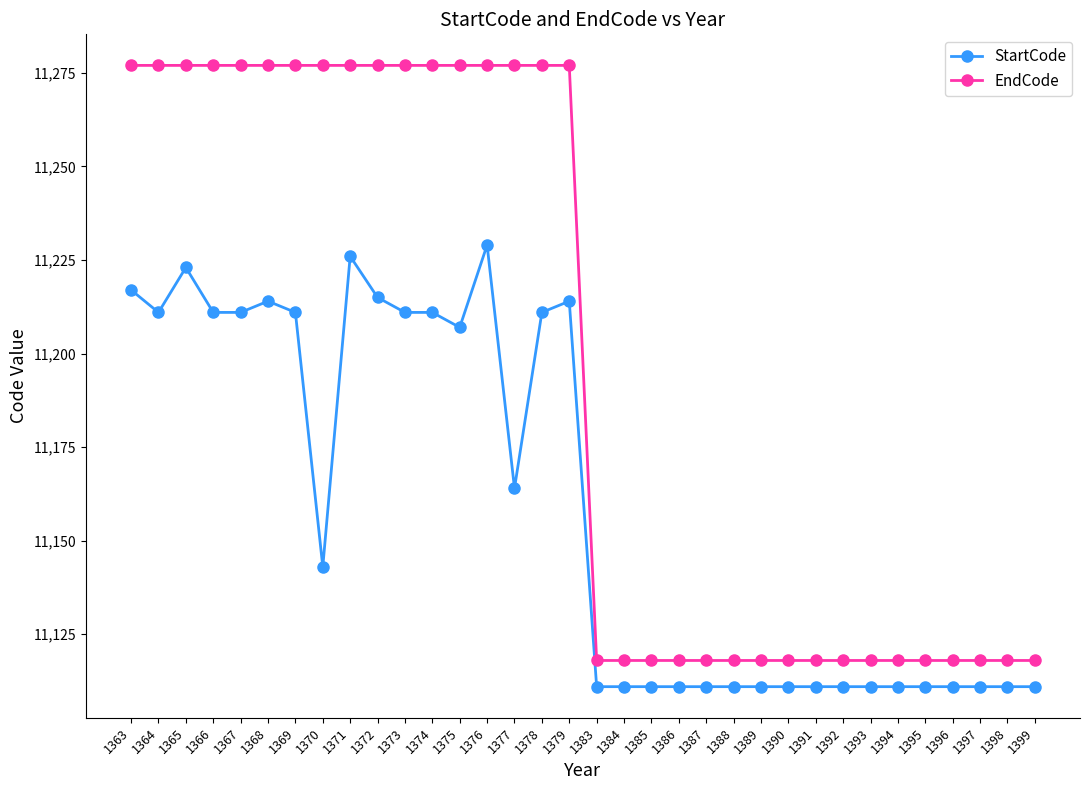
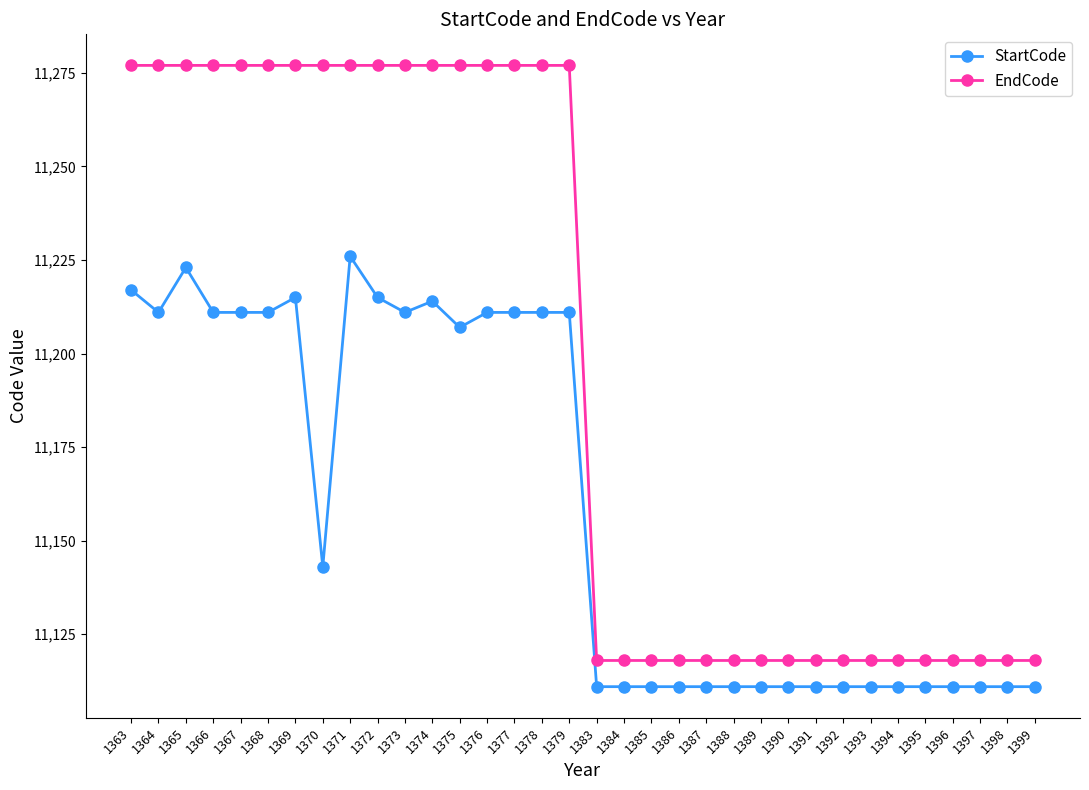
  {
    "StartCode": {
      "1363": "11,217",
      "1364": "11,211",
      "1365": "11,223",
      "1366": "11,211",
      "1367": "11,211",
-     "1368": "11,214",
-     "1369": "11,211",
+     "1368": "11,211",
+     "1369": "11,215",
      "1370": "11,143",
      "1371": "11,226",
      "1372": "11,215",
      "1373": "11,211",
-     "1374": "11,211",
+     "1374": "11,214",
      "1375": "11,207",
-     "1376": "11,229",
-     "1377": "11,164",
+     "1376": "11,211",
+     "1377": "11,211",
      "1378": "11,211",
-     "1379": "11,214",
+     "1379": "11,211",
      "1383": "11,111",
      "1384": "11,111",
      "1385": "11,111",
      "1386": "11,111",
      "1387": "11,111",
      "1388": "11,111",
      "1389": "11,111",
      "1390": "11,111",
      "1391": "11,111",
      "1392": "11,111",
      "1393": "11,111",
      "1394": "11,111",
      "1395": "11,111",
      "1396": "11,111",
      "1397": "11,111",
      "1398": "11,111",
      "1399": "11,111"
    },
    "EndCode": {
      "1363": "11,277",
      "1364": "11,277",
      "1365": "11,277",
      "1366": "11,277",
      "1367": "11,277",
      "1368": "11,277",
      "1369": "11,277",
      "1370": "11,277",
      "1371": "11,277",
      "1372": "11,277",
      "1373": "11,277",
      "1374": "11,277",
      "1375": "11,277",
      "1376": "11,277",
      "1377": "11,277",
      "1378": "11,277",
      "1379": "11,277",
      "1383": "11,118",
      "1384": "11,118",
      "1385": "11,118",
      "1386": "11,118",
      "1387": "11,118",
      "1388": "11,118",
      "1389": "11,118",
      "1390": "11,118",
      "1391": "11,118",
      "1392": "11,118",
      "1393": "11,118",
      "1394": "11,118",
      "1395": "11,118",
      "1396": "11,118",
      "1397": "11,118",
      "1398": "11,118",
      "1399": "11,118"
    }
  }
